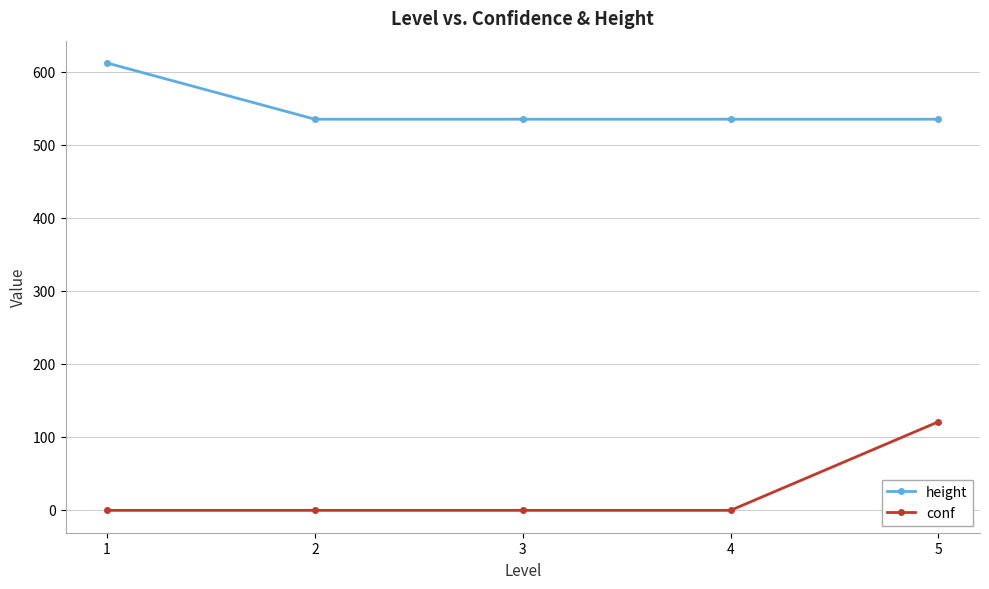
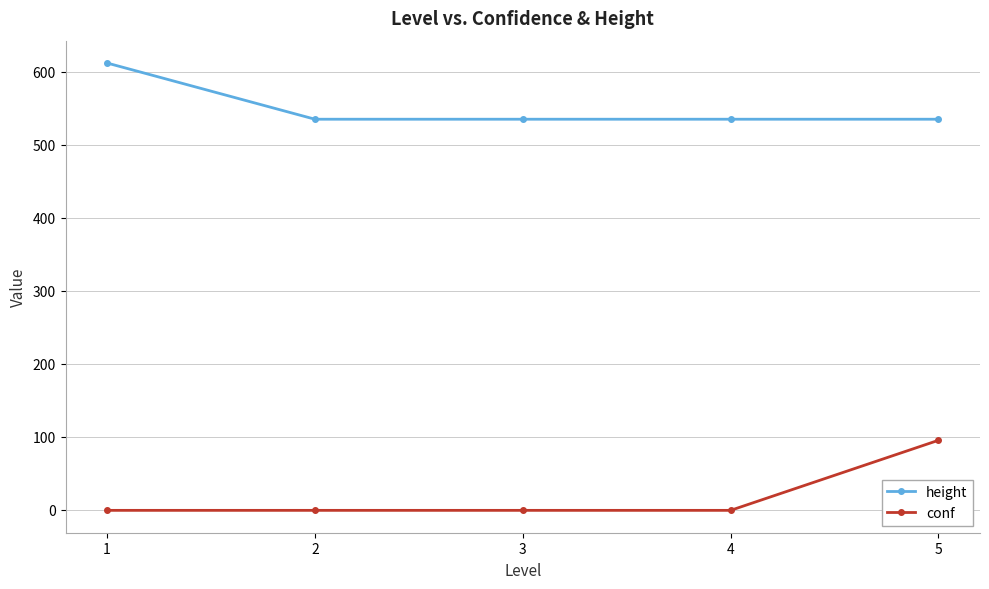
  {
    "height": {
      "1": 610,
      "2": 540,
      "3": 540,
      "4": 540,
      "5": 540
    },
    "conf": {
      "1": 0,
      "2": 0,
      "3": 0,
      "4": 0,
-     "5": 120
+     "5": 100
    }
  }
